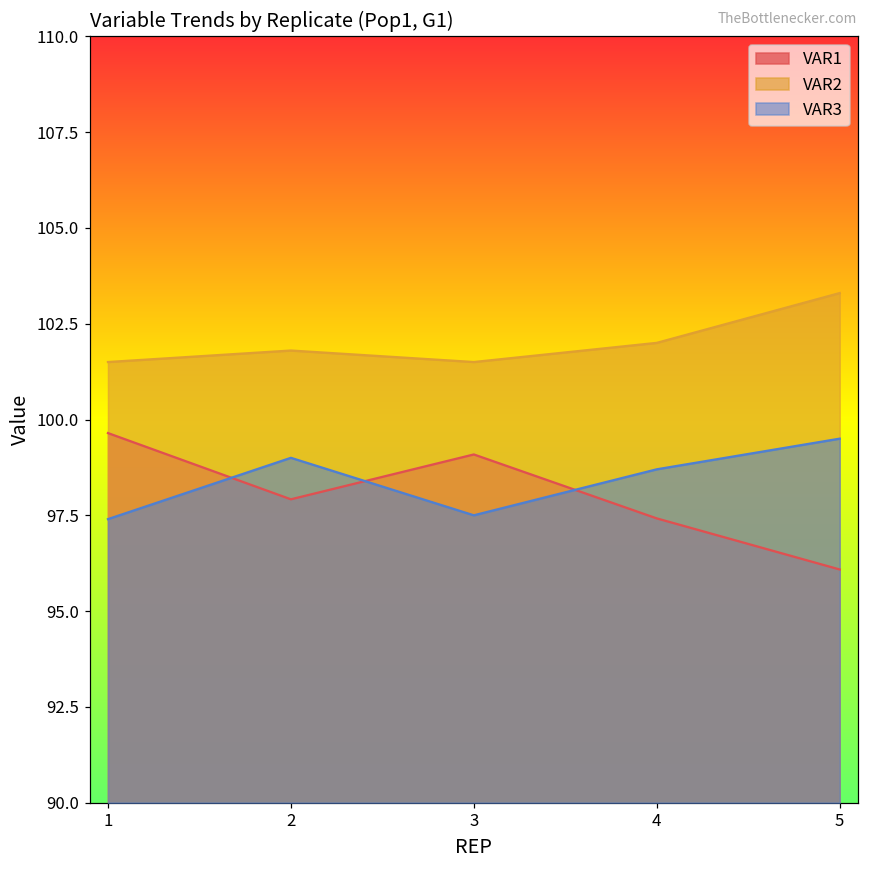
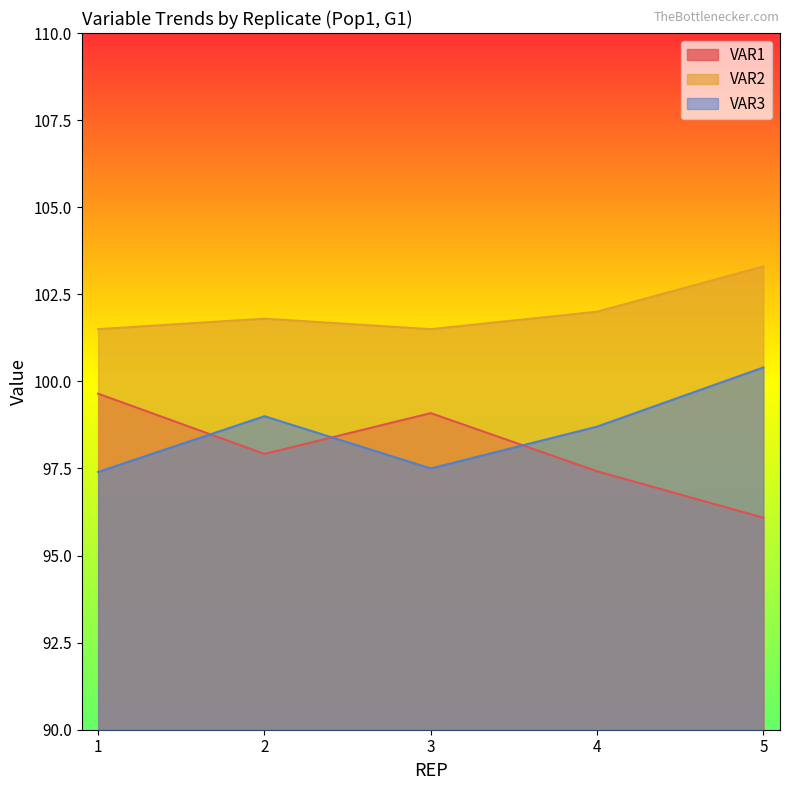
  {
    "VAR1": {
      "1": 99.6,
      "2": 97.9,
      "3": 99.1,
      "4": 97.4,
      "5": 96.1
    },
    "VAR2": {
      "1": 101.5,
      "2": 101.8,
      "3": 101.5,
      "4": 102.0,
      "5": 103.3
    },
    "VAR3": {
      "1": 97.4,
      "2": 99.0,
      "3": 97.5,
      "4": 98.7,
-     "5": 99.5
+     "5": 100.4
    }
  }
